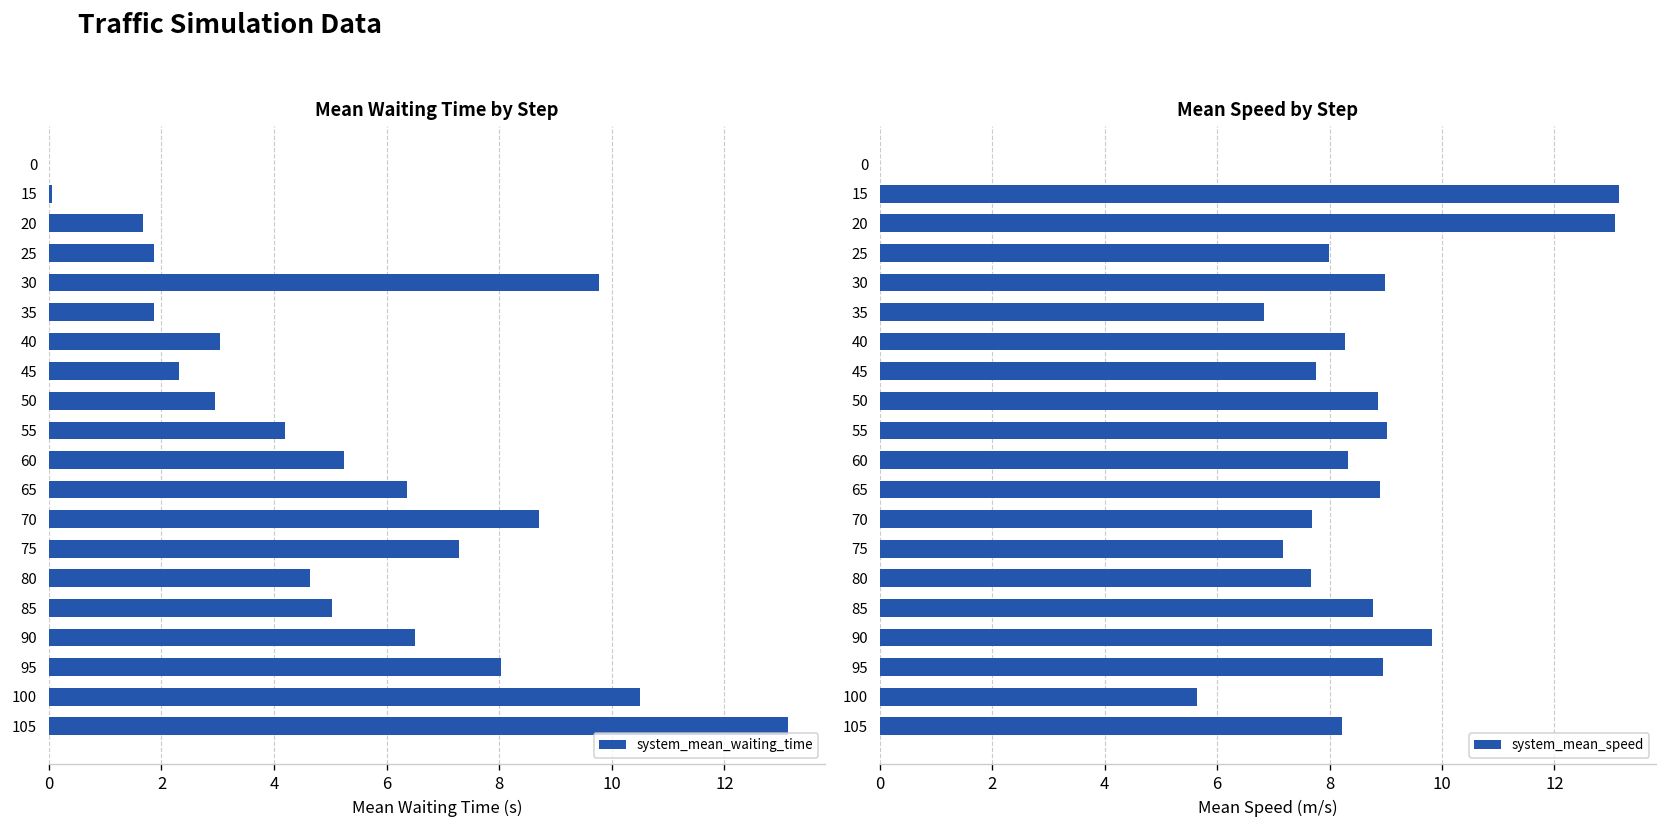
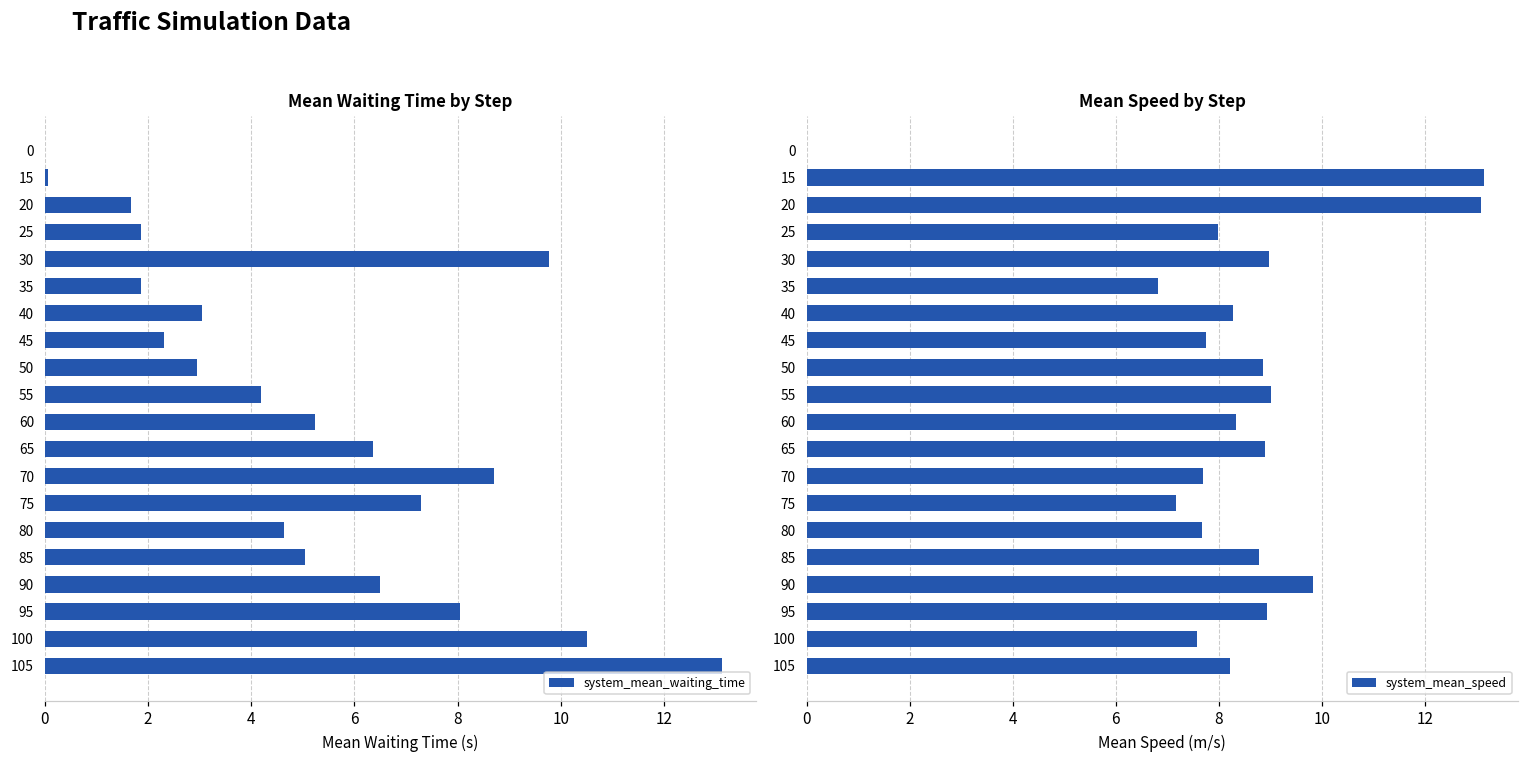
  {
    "Mean Waiting Time by Step": {
      "0": 0.0,
      "15": 0.1,
      "20": 1.7,
      "25": 1.9,
      "30": 9.8,
      "35": 1.9,
      "40": 3.0,
      "45": 2.3,
      "50": 3.0,
      "55": 4.2,
      "60": 5.2,
      "65": 6.4,
      "70": 8.7,
      "75": 7.3,
      "80": 4.6,
      "85": 5.0,
      "90": 6.5,
      "95": 8.0,
      "100": 10.5,
      "105": 13.1
    },
    "Mean Speed by Step": {
      "0": 0.0,
      "15": 13.2,
      "20": 13.1,
      "25": 8.0,
      "30": 9.0,
      "35": 6.8,
      "40": 8.3,
      "45": 7.8,
      "50": 8.9,
      "55": 9.0,
      "60": 8.3,
      "65": 8.9,
      "70": 7.7,
      "75": 7.2,
      "80": 7.7,
      "85": 8.8,
      "90": 9.8,
      "95": 8.9,
-     "100": 5.6,
+     "100": 7.6,
      "105": 8.2
    }
  }
